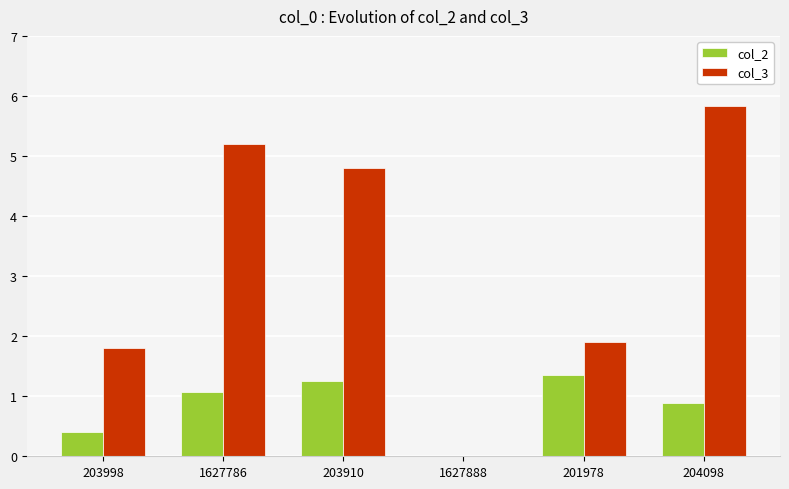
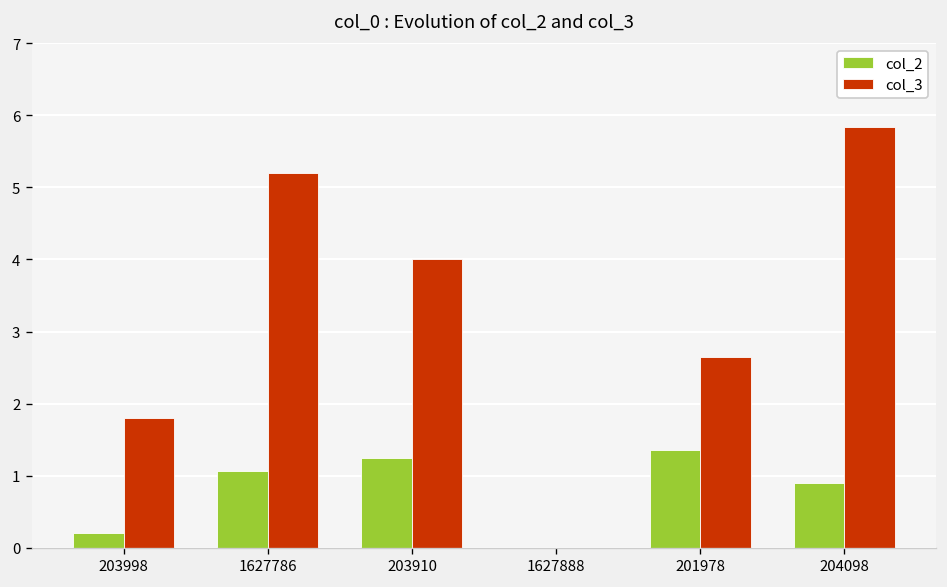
  {
    "col_2": {
-     "203998": 0.4,
+     "203998": 0.2,
      "1627786": 1.1,
      "203910": 1.3,
      "1627888": 0.0,
      "201978": 1.4,
      "204098": 0.9
    },
    "col_3": {
      "203998": 1.8,
      "1627786": 5.2,
-     "203910": 4.8,
+     "203910": 4.0,
      "1627888": 0.0,
-     "201978": 1.9,
+     "201978": 2.6,
      "204098": 5.8
    }
  }
